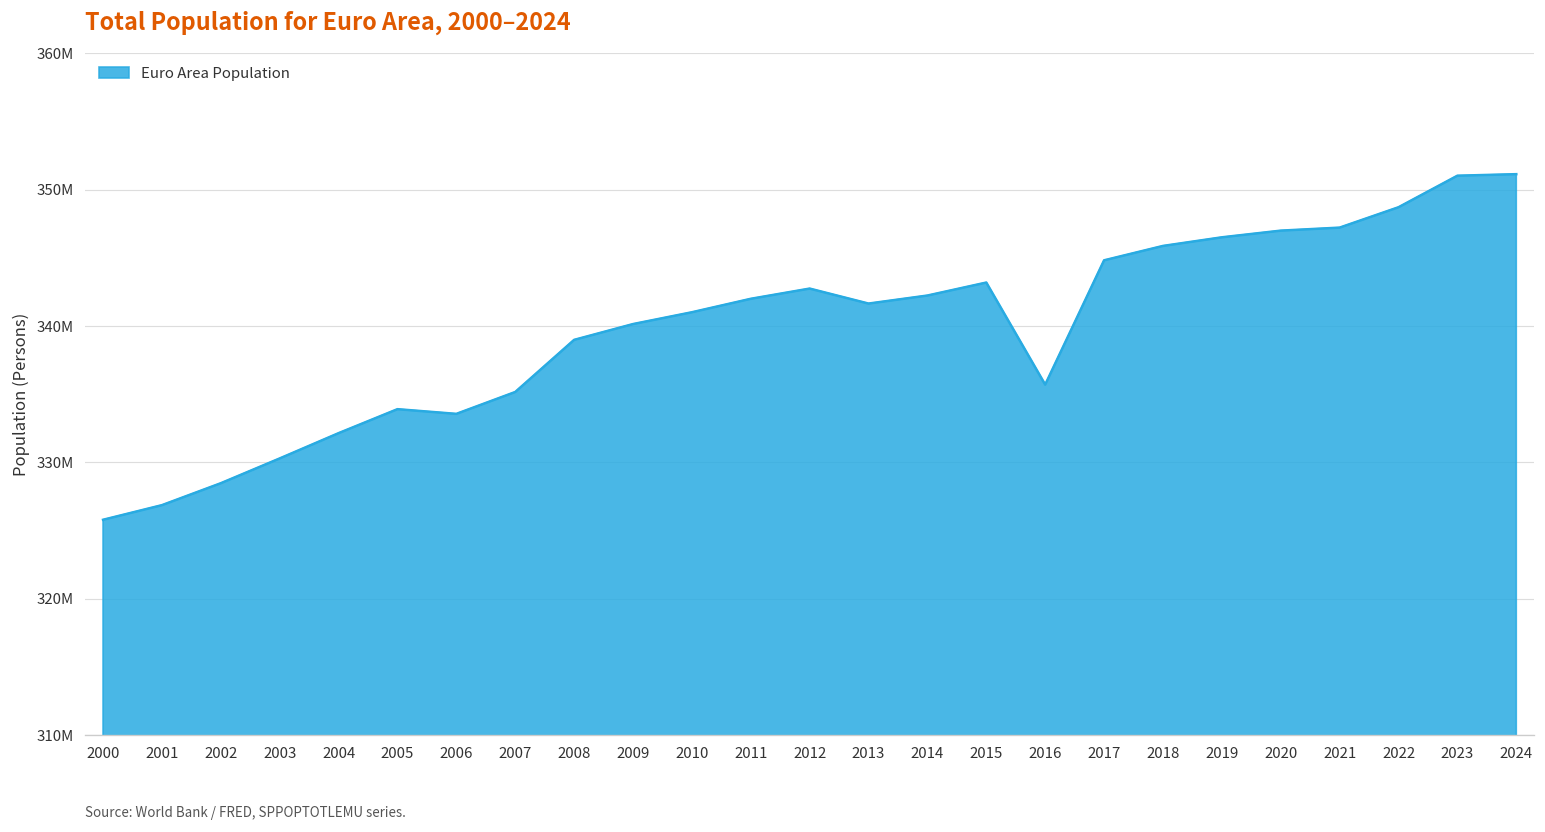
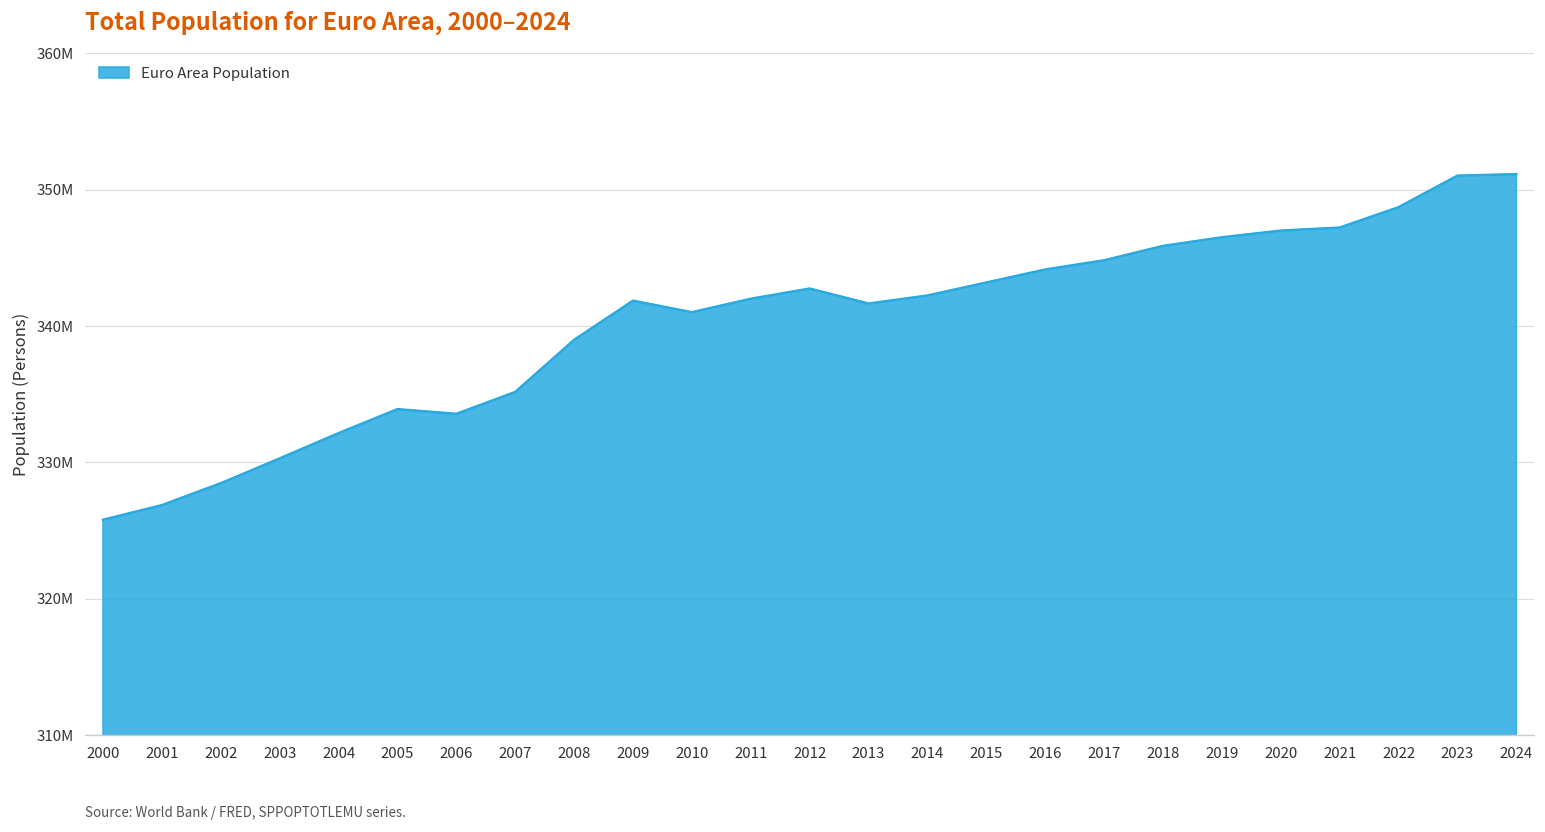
  {
    "2000": 325800000,
    "2001": 326900000,
    "2002": 328500000,
    "2003": 330300000,
    "2004": 332100000,
    "2005": 333900000,
    "2006": 333600000,
    "2007": 335200000,
    "2008": 339000000,
-   "2009": 340100000,
+   "2009": 341800000,
    "2010": 341000000,
    "2011": 342000000,
    "2012": 342700000,
    "2013": 341600000,
    "2014": 342200000,
    "2015": 343200000,
-   "2016": 335700000,
+   "2016": 344100000,
    "2017": 344800000,
    "2018": 345900000,
    "2019": 346500000,
    "2020": 347000000,
    "2021": 347200000,
    "2022": 348700000,
    "2023": 351000000,
    "2024": 351100000
  }
